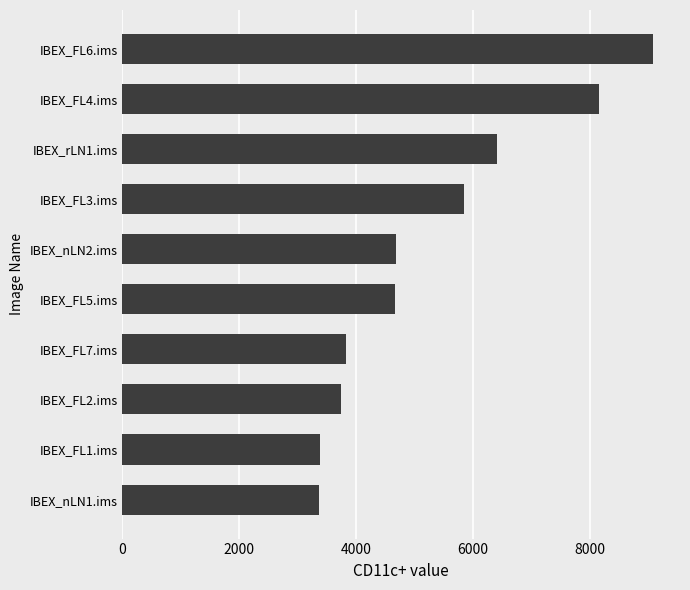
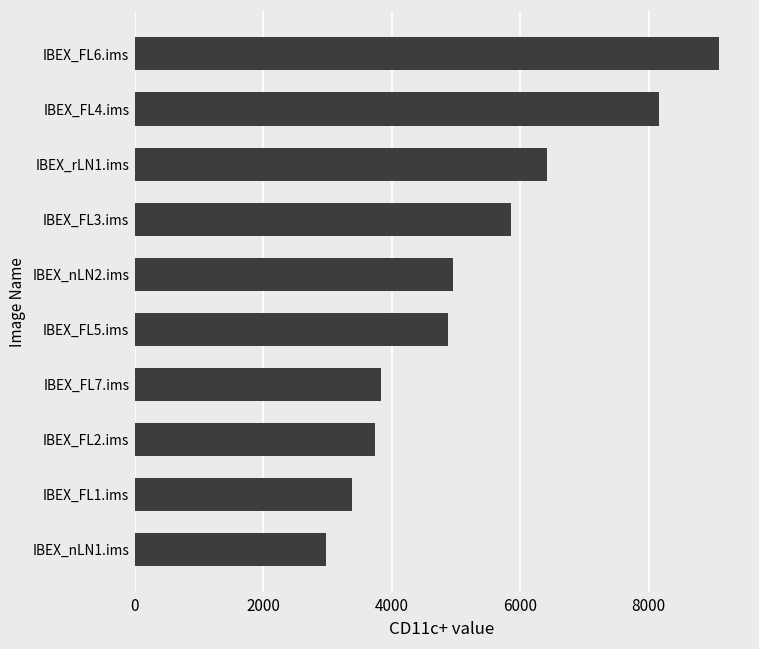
  {
    "IBEX_FL6.ims": 9100,
    "IBEX_FL4.ims": 8200,
    "IBEX_rLN1.ims": 6400,
    "IBEX_FL3.ims": 5900,
-   "IBEX_nLN2.ims": 4700,
-   "IBEX_FL5.ims": 4700,
+   "IBEX_nLN2.ims": 5000,
+   "IBEX_FL5.ims": 4900,
    "IBEX_FL7.ims": 3800,
    "IBEX_FL2.ims": 3700,
    "IBEX_FL1.ims": 3400,
-   "IBEX_nLN1.ims": 3400
+   "IBEX_nLN1.ims": 3000
  }
